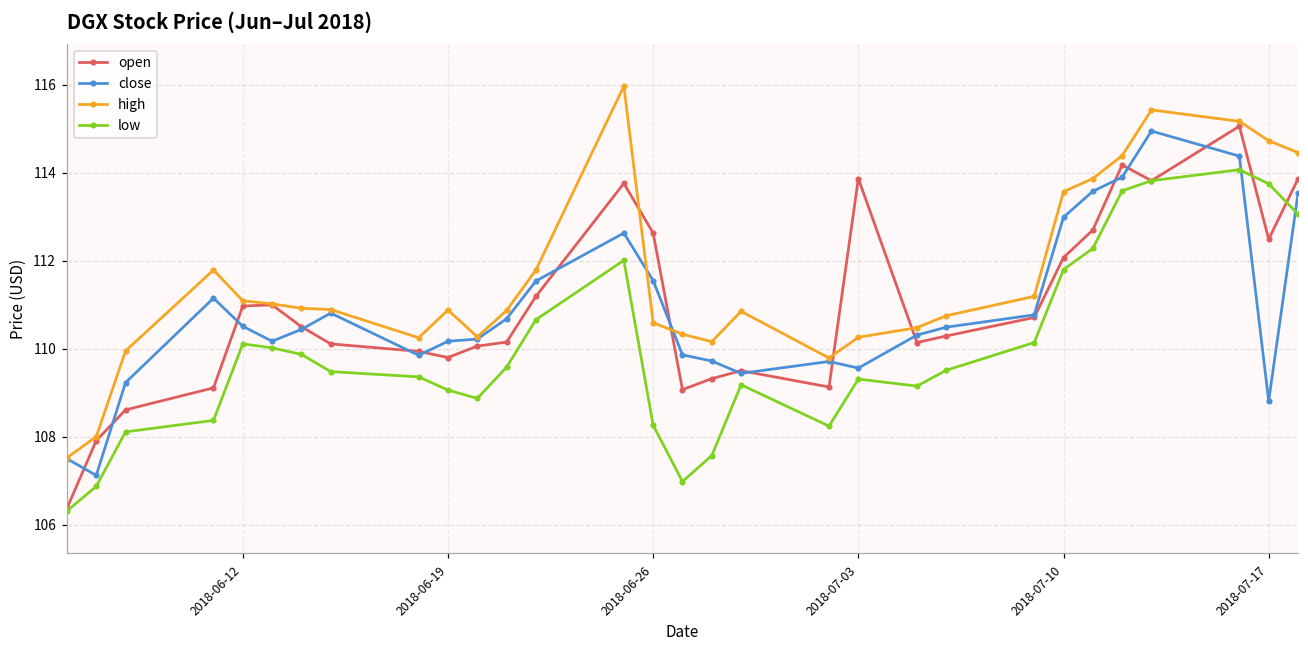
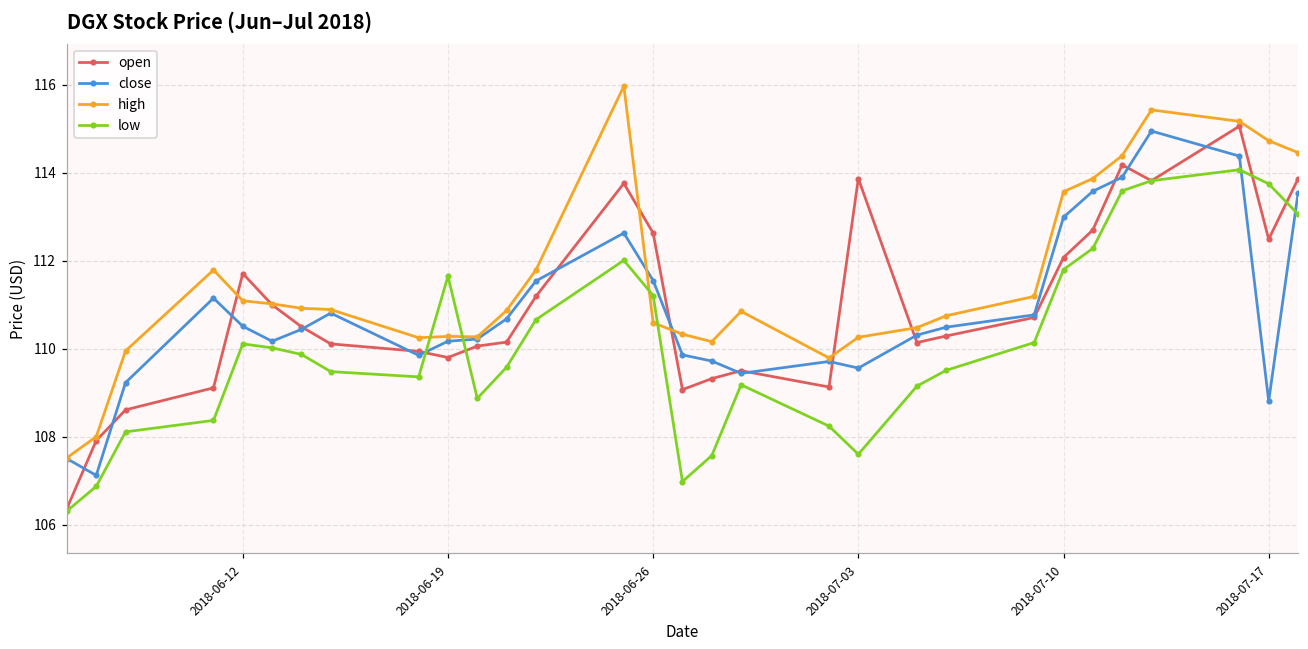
  {
    "open": {
-     "2018-06-12": 111.0,
+     "2018-06-12": 111.7,
      "2018-06-19": 109.8,
      "2018-06-26": 112.6,
      "2018-07-03": 113.9,
      "2018-07-10": 112.1,
      "2018-07-17": 112.5
    },
    "close": {
      "2018-06-12": 110.5,
      "2018-06-19": 110.2,
      "2018-06-26": 111.6,
      "2018-07-03": 109.6,
      "2018-07-10": 113.0,
      "2018-07-17": 108.8
    },
    "high": {
      "2018-06-12": 111.1,
-     "2018-06-19": 110.9,
+     "2018-06-19": 110.3,
      "2018-06-26": 110.6,
      "2018-07-03": 110.3,
      "2018-07-10": 113.6,
      "2018-07-17": 114.7
    },
    "low": {
      "2018-06-12": 110.1,
-     "2018-06-19": 109.1,
-     "2018-06-26": 108.3,
-     "2018-07-03": 109.3,
+     "2018-06-19": 111.7,
+     "2018-06-26": 111.2,
+     "2018-07-03": 107.6,
      "2018-07-10": 111.8,
      "2018-07-17": 113.8
    }
  }
